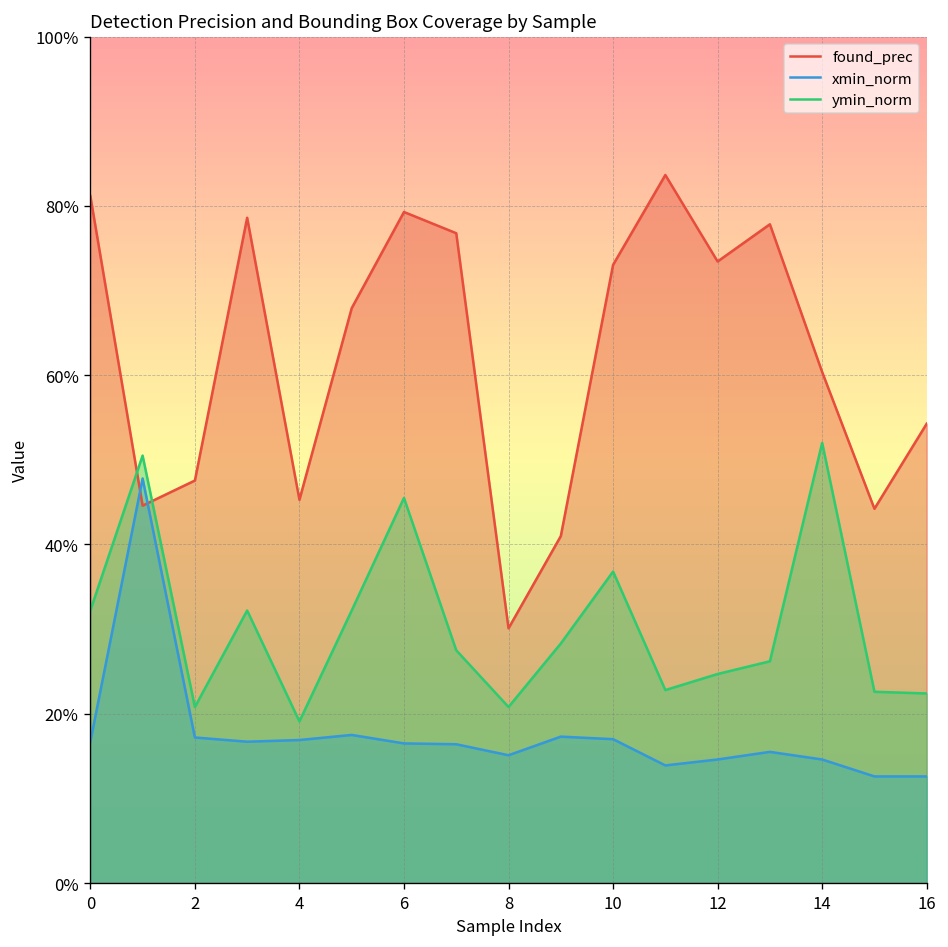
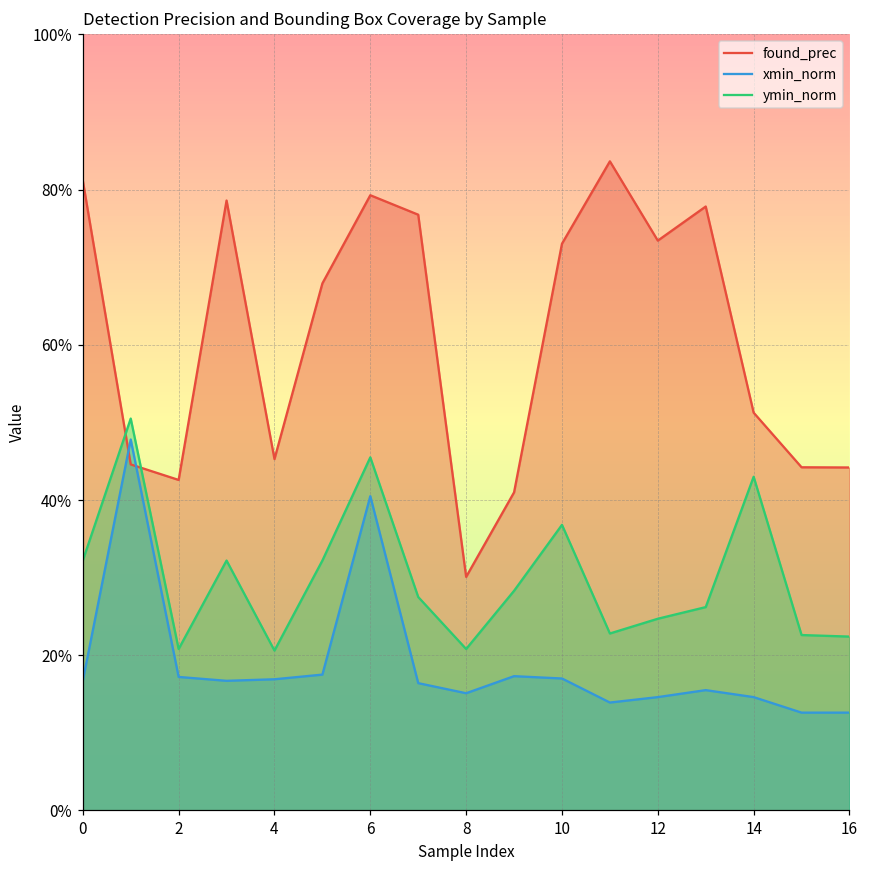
  {
    "found_prec": {
      "0": "81%",
-     "2": "48%",
+     "2": "43%",
      "4": "45%",
      "6": "79%",
      "8": "30%",
      "10": "73%",
      "12": "73%",
-     "14": "60%",
-     "16": "54%"
+     "14": "51%",
+     "16": "44%"
    },
    "xmin_norm": {
      "0": "17%",
      "2": "17%",
      "4": "17%",
-     "6": "17%",
+     "6": "41%",
      "8": "15%",
      "10": "17%",
      "12": "15%",
      "14": "15%",
      "16": "13%"
    },
    "ymin_norm": {
      "0": "32%",
      "2": "21%",
-     "4": "19%",
+     "4": "21%",
      "6": "46%",
      "8": "21%",
      "10": "37%",
      "12": "25%",
-     "14": "52%",
+     "14": "43%",
      "16": "22%"
    }
  }
